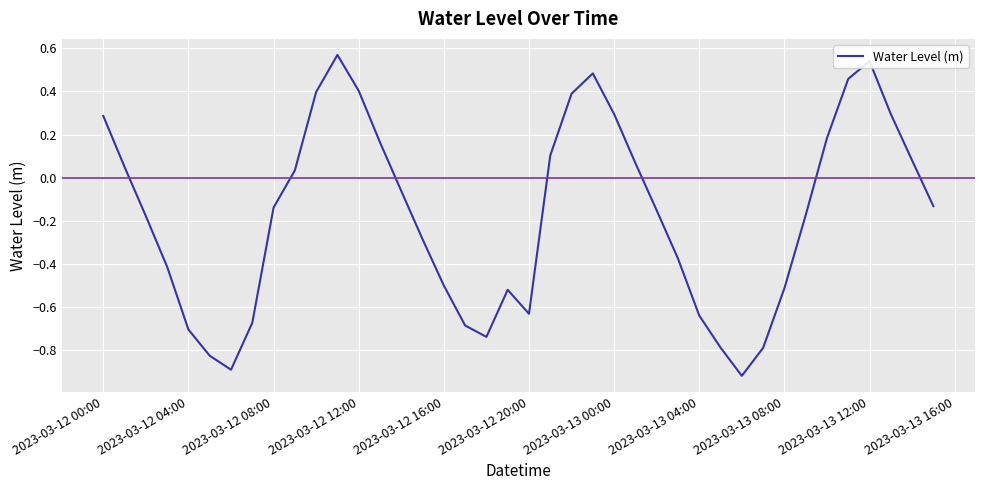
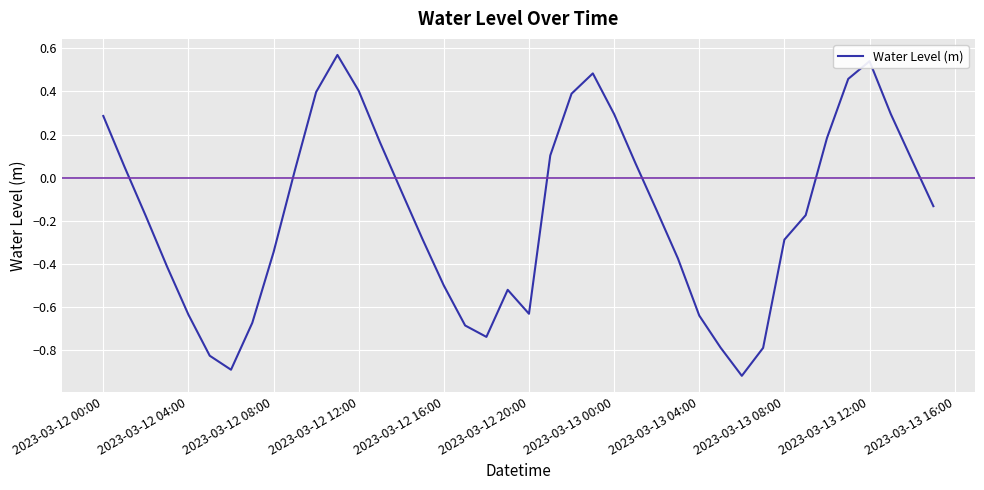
  {
    "2023-03-12 00:00": 0.29,
-   "2023-03-12 04:00": -0.71,
-   "2023-03-12 08:00": -0.14,
+   "2023-03-12 04:00": -0.64,
+   "2023-03-12 08:00": -0.35,
    "2023-03-12 12:00": 0.40,
    "2023-03-12 16:00": -0.50,
    "2023-03-12 20:00": -0.63,
    "2023-03-13 00:00": 0.29,
    "2023-03-13 04:00": -0.64,
-   "2023-03-13 08:00": -0.51
+   "2023-03-13 08:00": -0.29
  }
